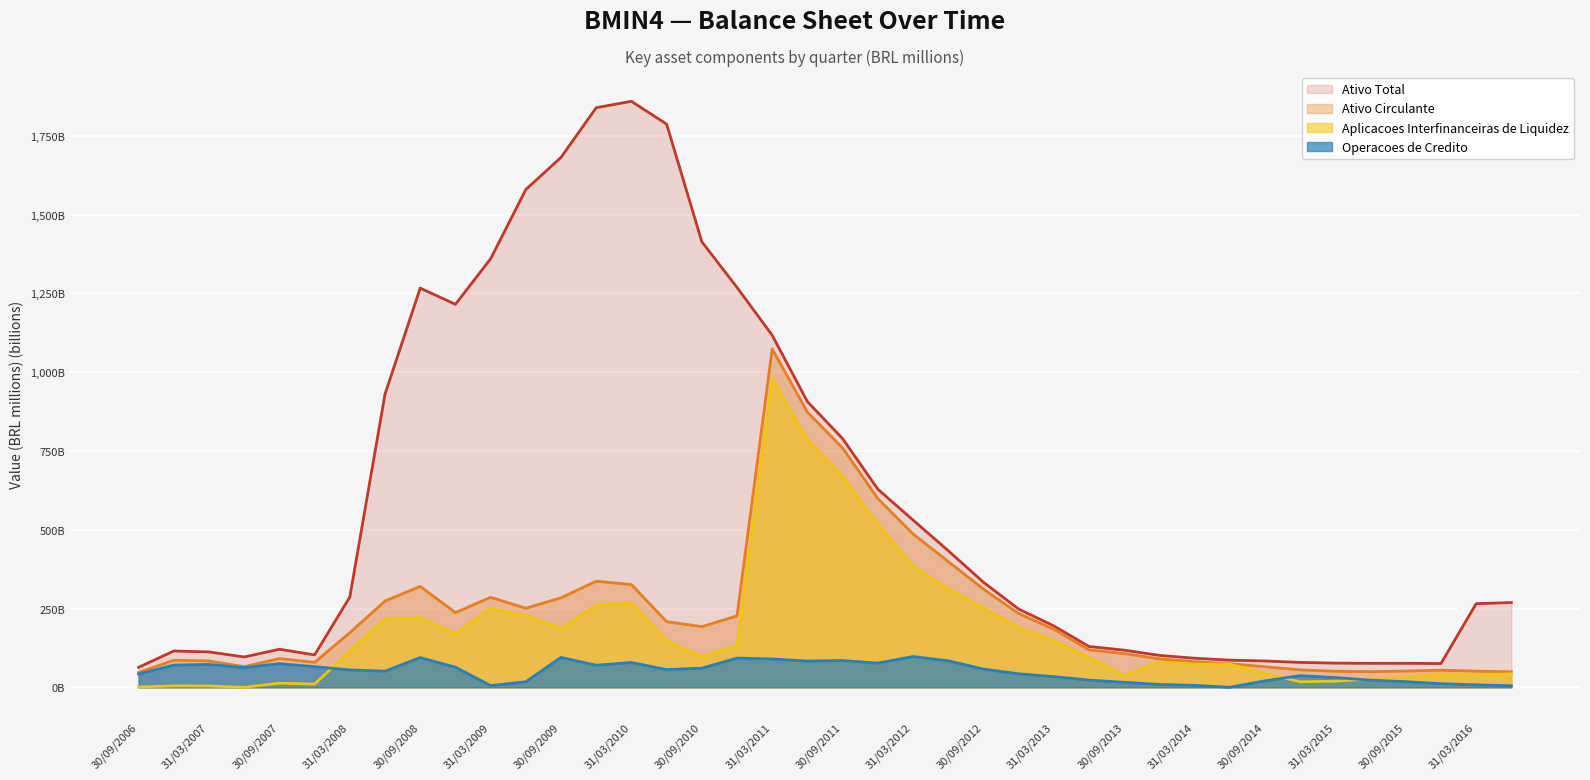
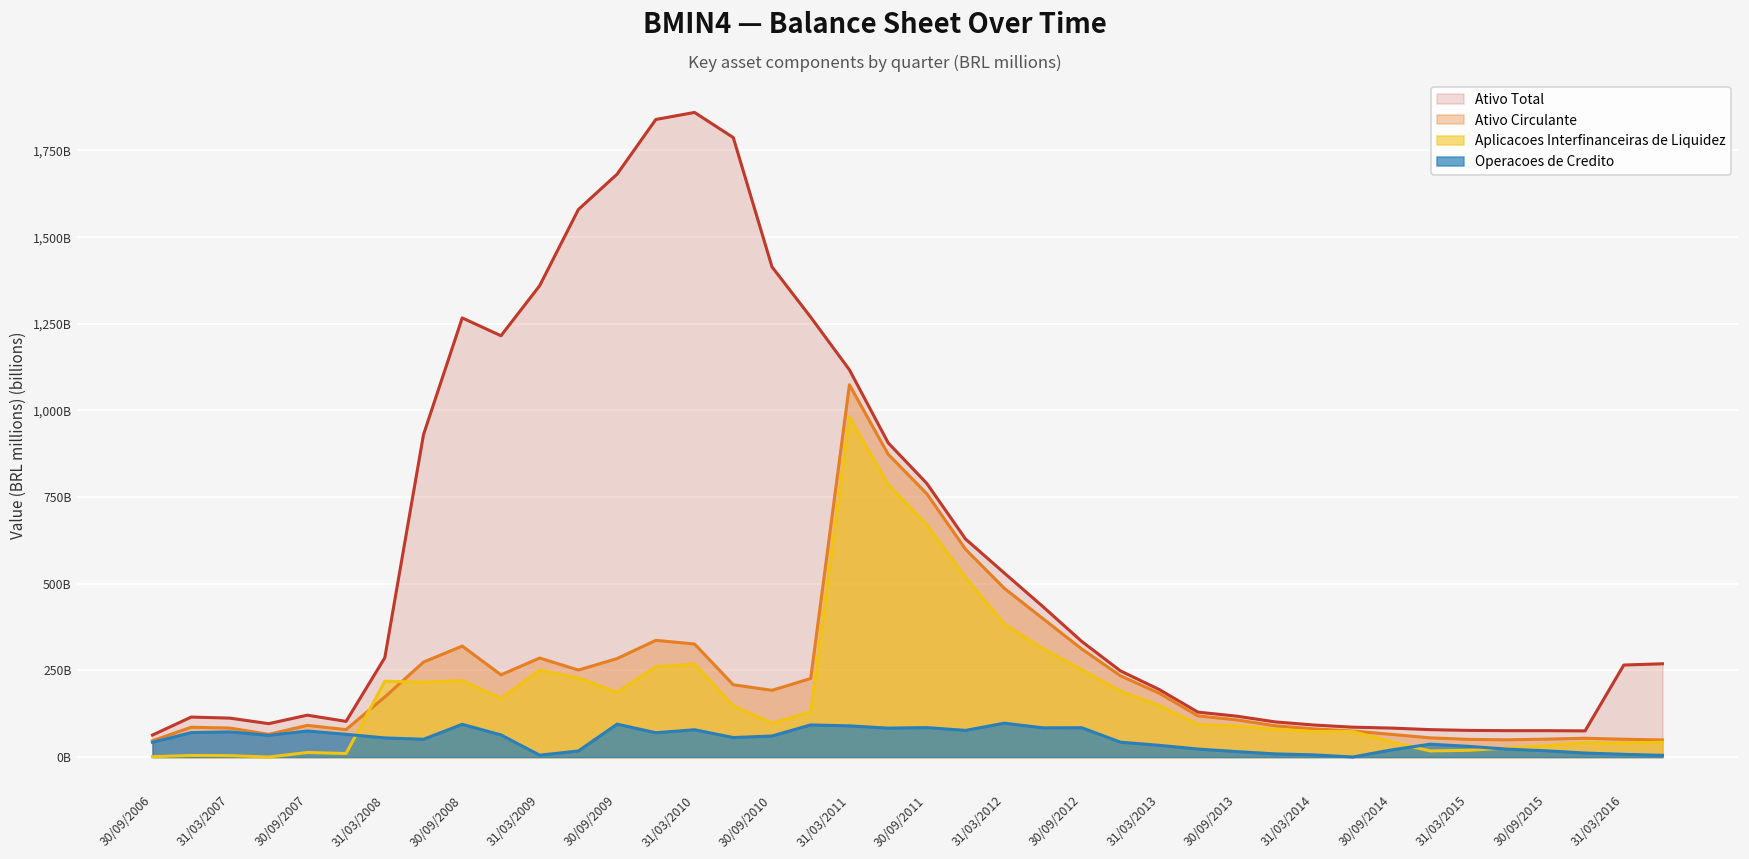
  {
    "Aplicacoes Interfinanceiras de Liquidez": {
      "30/09/2006": "0",
      "31/03/2007": "0",
      "30/09/2007": "10,000,000,000",
-     "31/03/2008": "110,000,000,000",
+     "31/03/2008": "220,000,000,000",
      "30/09/2008": "220,000,000,000",
      "31/03/2009": "250,000,000,000",
      "30/09/2009": "190,000,000,000",
      "31/03/2010": "270,000,000,000",
      "30/09/2010": "100,000,000,000",
      "31/03/2011": "980,000,000,000",
      "30/09/2011": "670,000,000,000",
      "31/03/2012": "380,000,000,000",
      "30/09/2012": "250,000,000,000",
      "31/03/2013": "150,000,000,000",
-     "30/09/2013": "40,000,000,000",
+     "30/09/2013": "90,000,000,000",
      "30/09/2014": "40,000,000,000",
      "31/03/2015": "20,000,000,000",
      "30/09/2015": "30,000,000,000",
      "31/03/2016": "40,000,000,000"
    },
    "Operacoes de Credito": {
      "31/03/2007": "70,000,000,000",
      "30/09/2007": "80,000,000,000",
      "31/03/2008": "60,000,000,000",
      "30/09/2008": "90,000,000,000",
      "31/03/2009": "10,000,000,000",
      "30/09/2009": "90,000,000,000",
      "31/03/2010": "80,000,000,000",
      "30/09/2010": "60,000,000,000",
      "31/03/2011": "90,000,000,000",
      "30/09/2011": "90,000,000,000",
      "31/03/2012": "100,000,000,000",
-     "30/09/2012": "60,000,000,000",
+     "30/09/2012": "80,000,000,000",
      "31/03/2013": "30,000,000,000",
      "30/09/2013": "20,000,000,000",
      "31/03/2014": "10,000,000,000",
      "30/09/2014": "20,000,000,000",
      "31/03/2015": "30,000,000,000",
      "30/09/2015": "20,000,000,000",
      "31/03/2016": "10,000,000,000"
    }
  }
